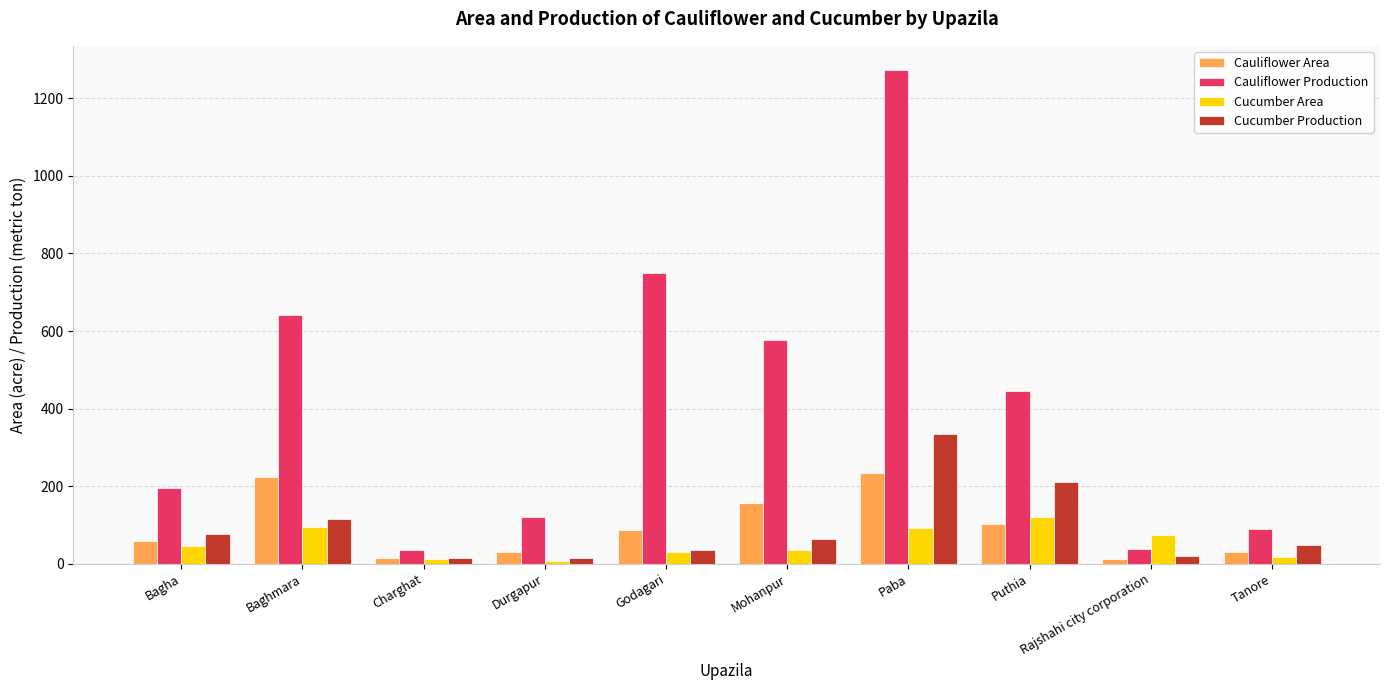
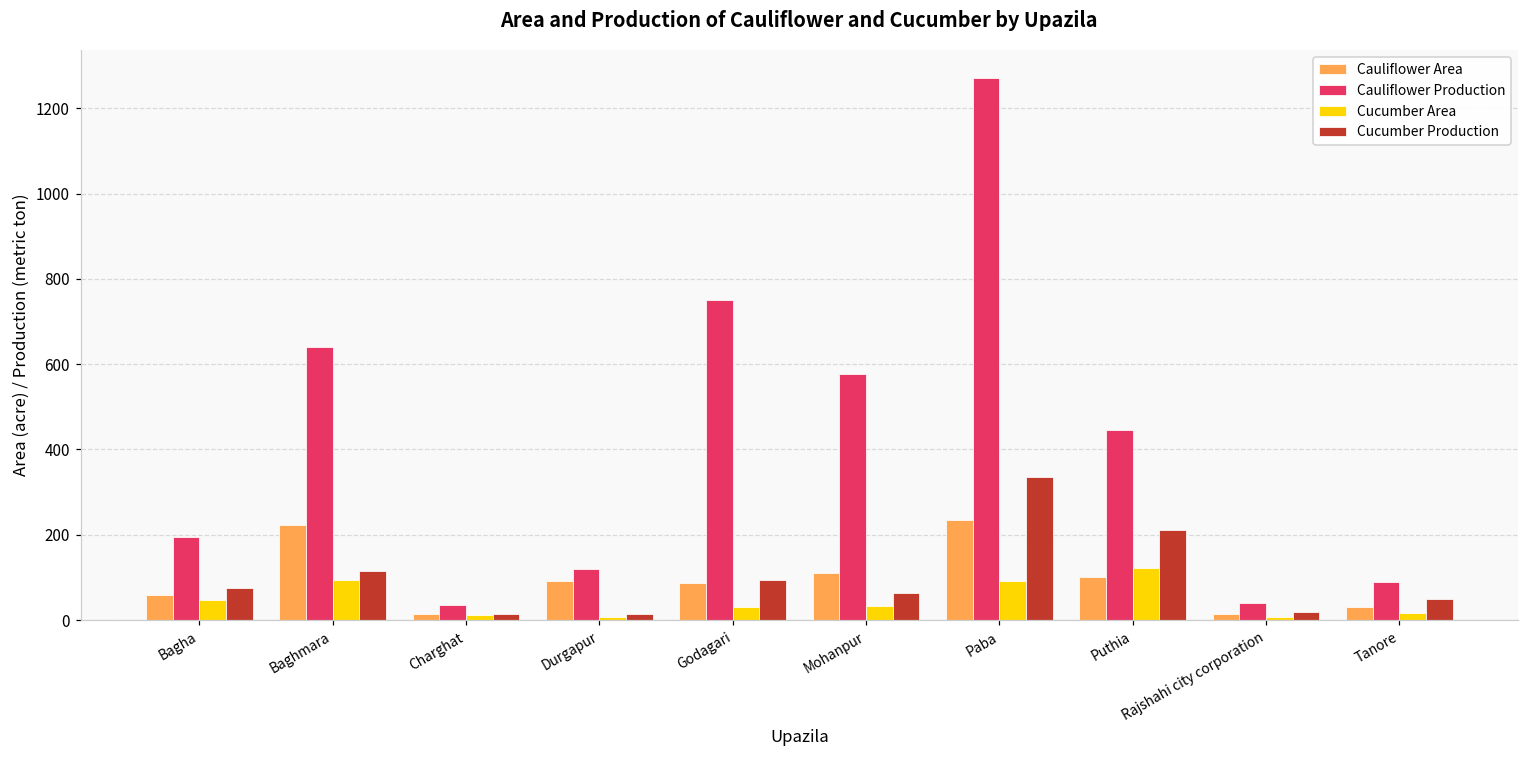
  {
    "Cauliflower Area": {
      "Bagha": 60,
      "Baghmara": 220,
      "Charghat": 10,
-     "Durgapur": 30,
+     "Durgapur": 90,
      "Godagari": 90,
-     "Mohanpur": 160,
+     "Mohanpur": 110,
      "Paba": 230,
      "Puthia": 100,
      "Rajshahi city corporation": 10,
      "Tanore": 30
    },
    "Cauliflower Production": {
      "Bagha": 200,
      "Baghmara": 640,
      "Charghat": 40,
      "Durgapur": 120,
      "Godagari": 750,
      "Mohanpur": 580,
      "Paba": 1270,
      "Puthia": 450,
      "Rajshahi city corporation": 40,
      "Tanore": 90
    },
    "Cucumber Area": {
      "Bagha": 50,
      "Baghmara": 100,
      "Charghat": 10,
      "Durgapur": 10,
      "Godagari": 30,
      "Mohanpur": 30,
      "Paba": 90,
      "Puthia": 120,
-     "Rajshahi city corporation": 80,
+     "Rajshahi city corporation": 10,
      "Tanore": 20
    },
    "Cucumber Production": {
      "Bagha": 80,
      "Baghmara": 110,
      "Charghat": 20,
      "Durgapur": 10,
-     "Godagari": 30,
+     "Godagari": 100,
      "Mohanpur": 60,
      "Paba": 340,
      "Puthia": 210,
      "Rajshahi city corporation": 20,
      "Tanore": 50
    }
  }
